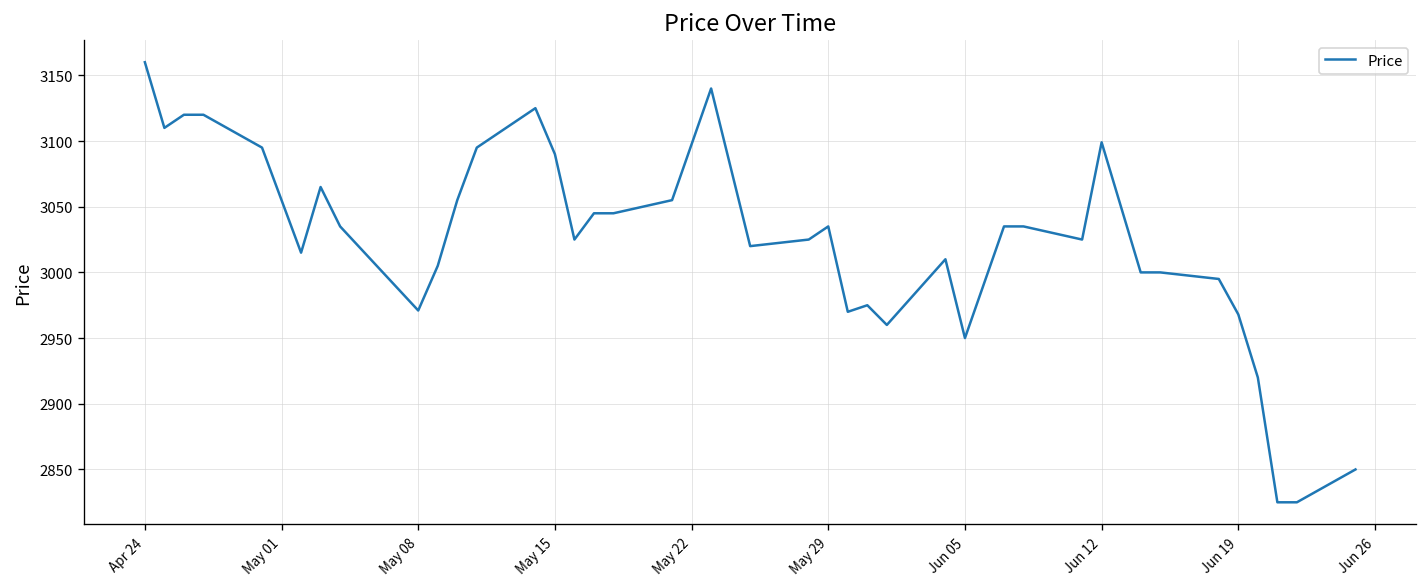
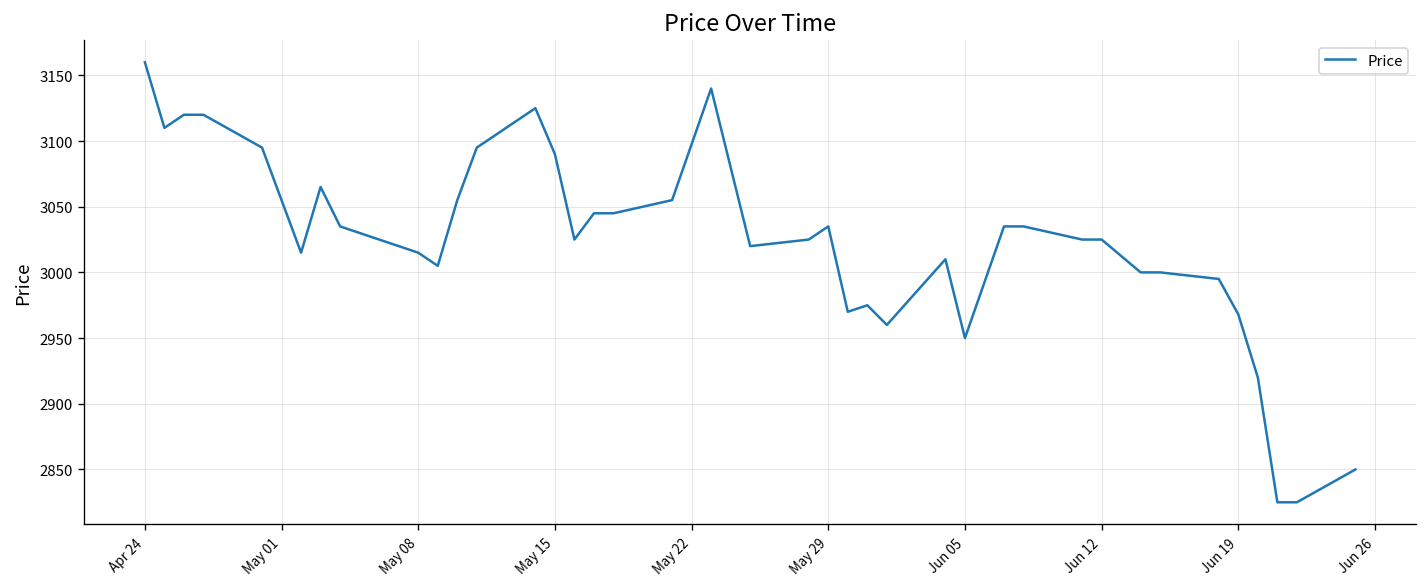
  {
    "Apr 24": 3160,
-   "May 08": 2971,
+   "May 08": 3015,
    "May 15": 3090,
    "May 29": 3035,
    "Jun 05": 2950,
-   "Jun 12": 3099,
+   "Jun 12": 3025,
    "Jun 19": 2968
  }
